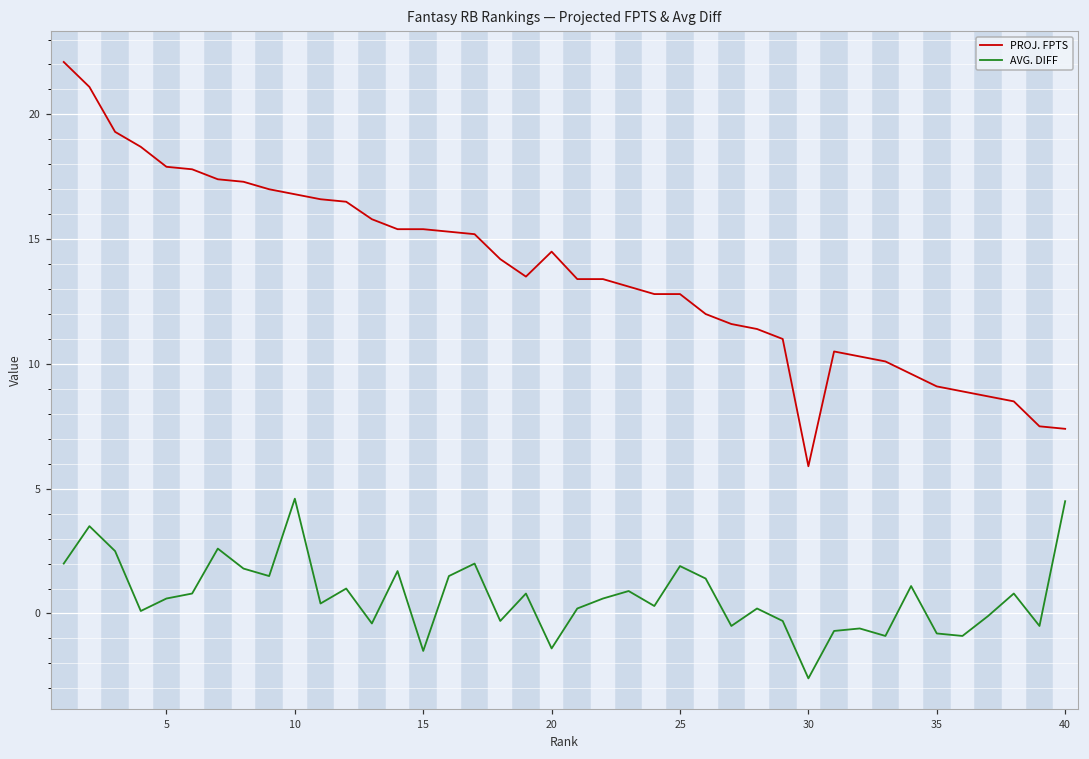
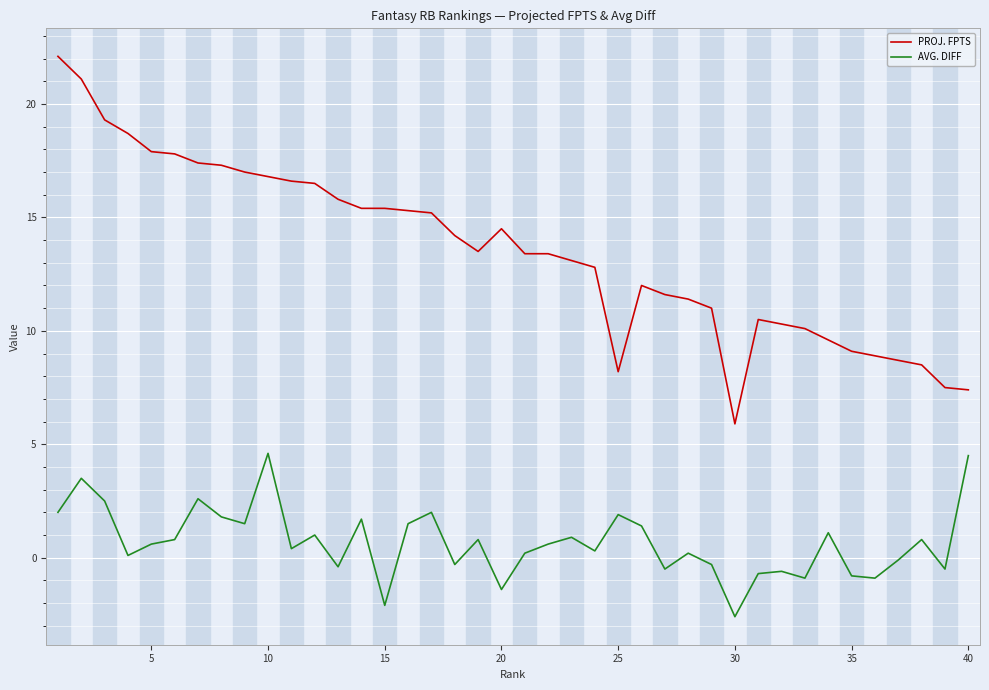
  {
    "PROJ. FPTS": {
      "5": 17.9,
      "10": 16.8,
      "15": 15.4,
      "20": 14.5,
-     "25": 12.8,
+     "25": 8.2,
      "30": 5.9,
      "35": 9.1,
      "40": 7.4
    },
    "AVG. DIFF": {
      "5": 0.6,
      "10": 4.6,
-     "15": -1.5,
+     "15": -2.1,
      "20": -1.4,
      "25": 1.9,
      "30": -2.6,
      "35": -0.8,
      "40": 4.5
    }
  }
